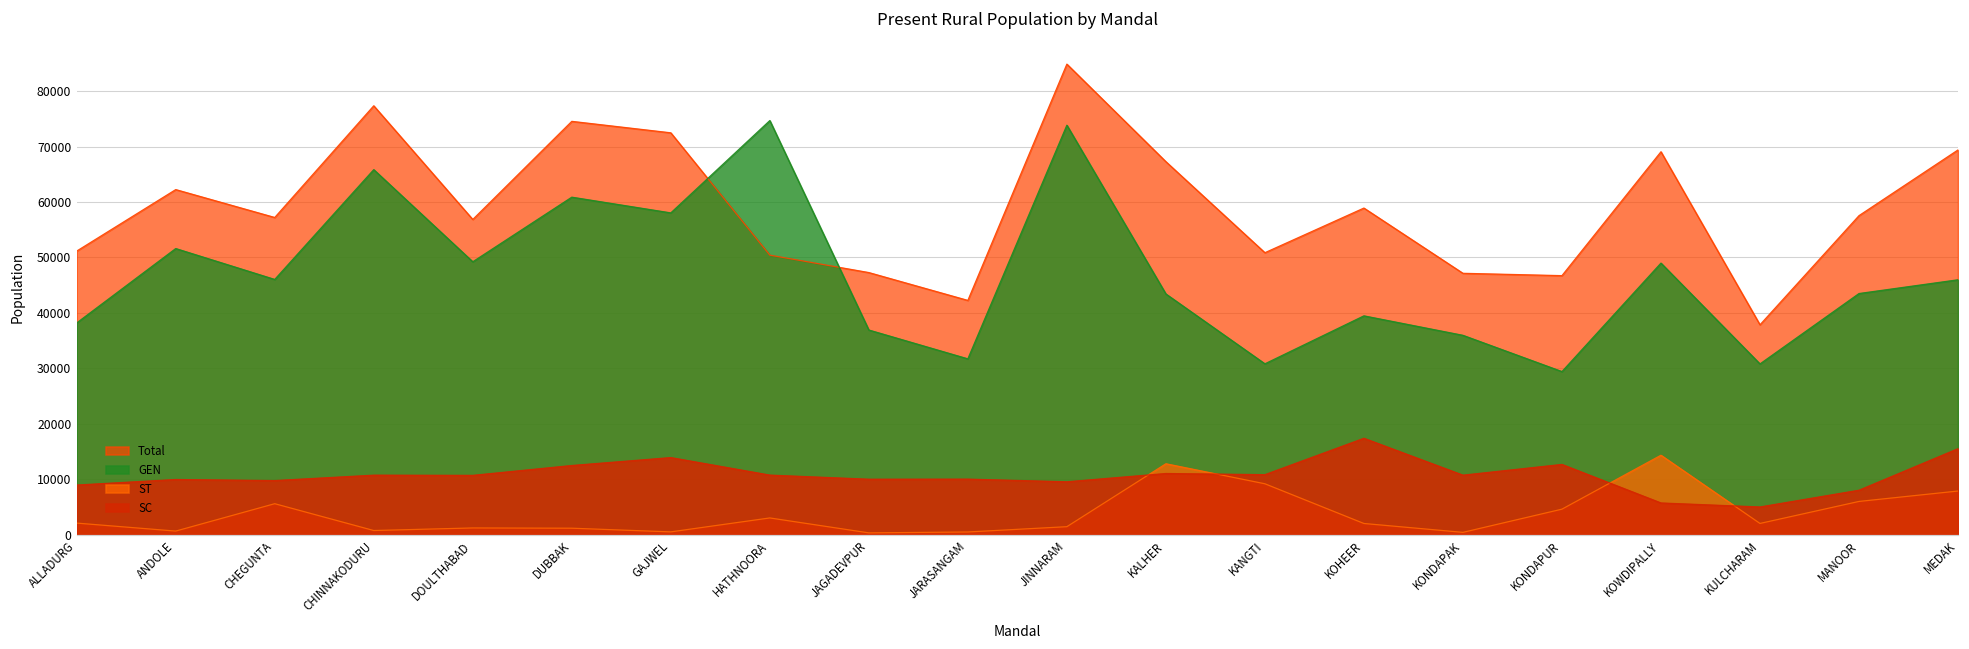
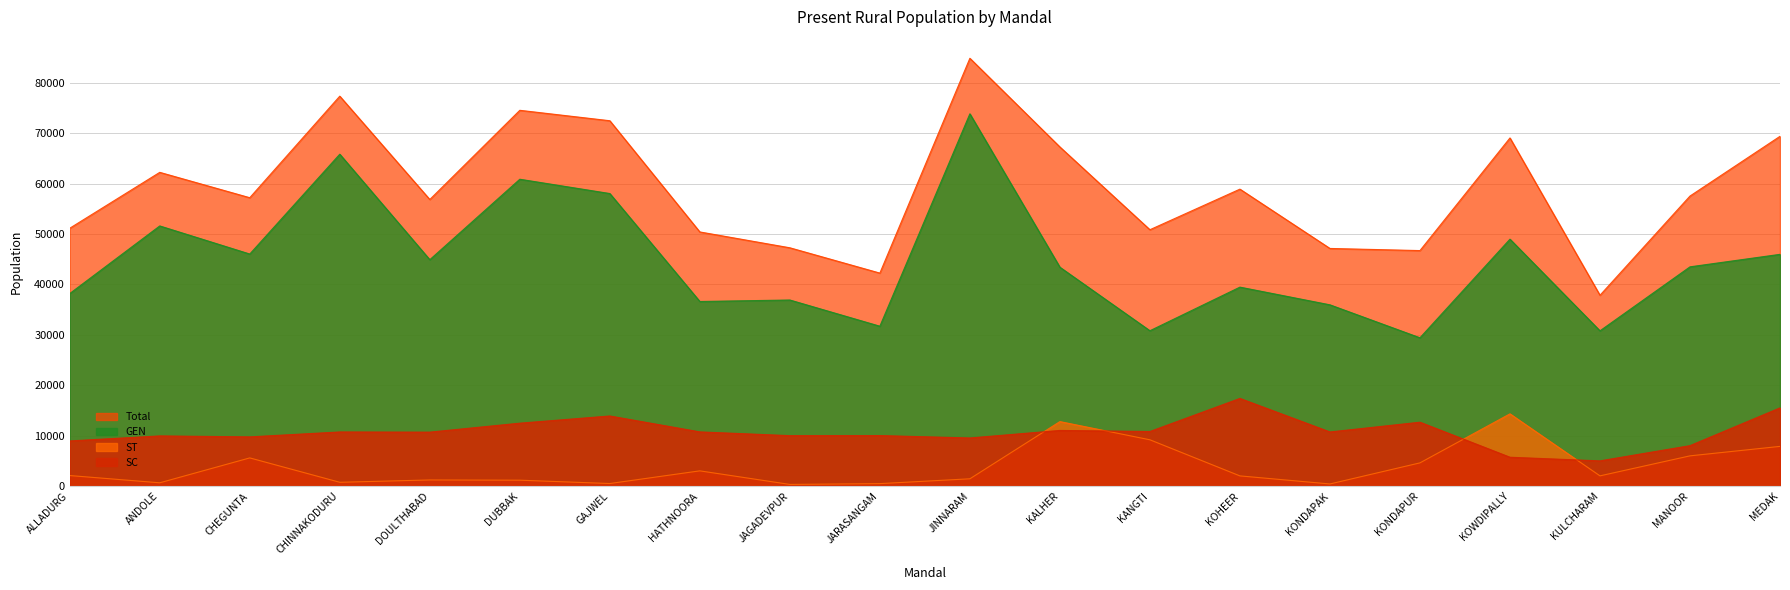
  {
    "GEN": {
      "ALLADURG": 38000,
      "ANDOLE": 52000,
      "CHEGUNTA": 46000,
      "CHINNAKODURU": 66000,
-     "DOULTHABAD": 49000,
+     "DOULTHABAD": 45000,
      "DUBBAK": 61000,
      "GAJWEL": 58000,
-     "HATHNOORA": 75000,
+     "HATHNOORA": 37000,
      "JAGADEVPUR": 37000,
      "JARASANGAM": 32000,
      "JINNARAM": 74000,
      "KALHER": 43000,
      "KANGTI": 31000,
      "KOHEER": 39000,
      "KONDAPAK": 36000,
      "KONDAPUR": 29000,
      "KOWDIPALLY": 49000,
      "KULCHARAM": 31000,
      "MANOOR": 43000,
      "MEDAK": 46000
    }
  }
